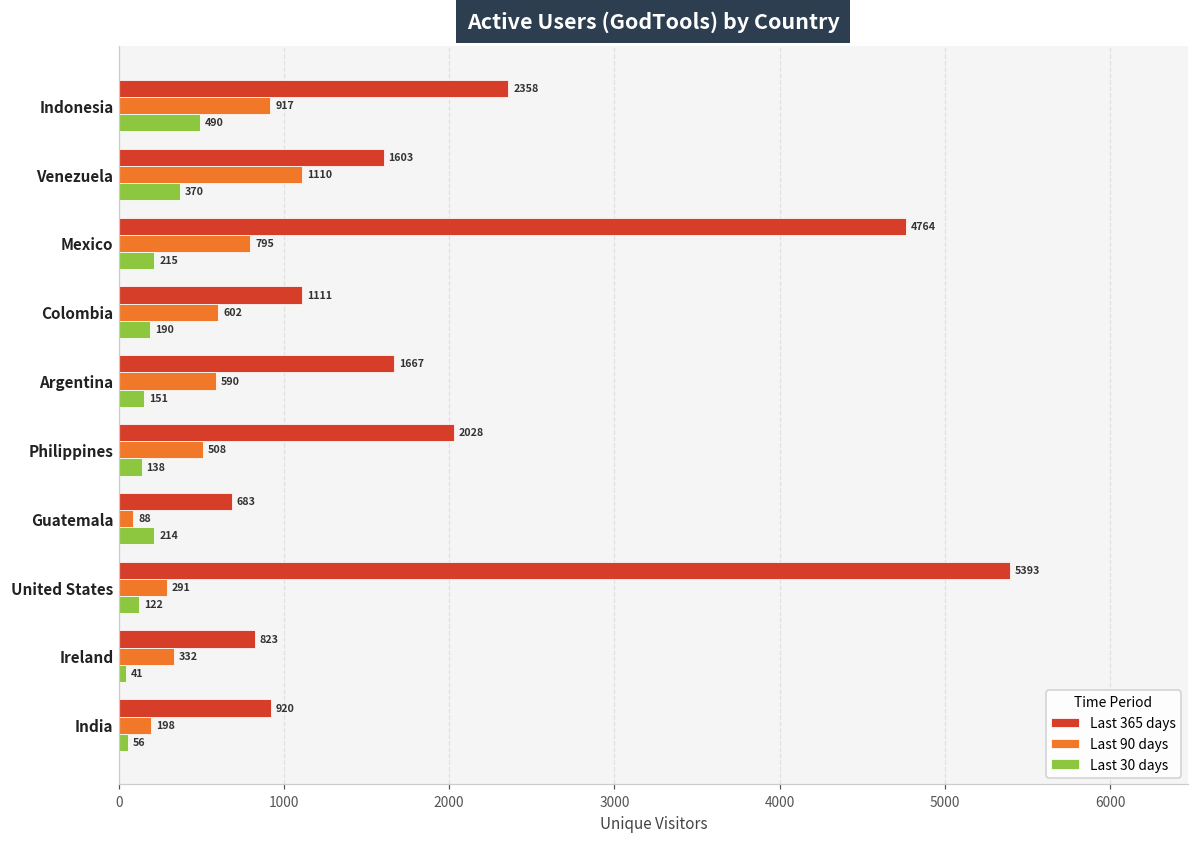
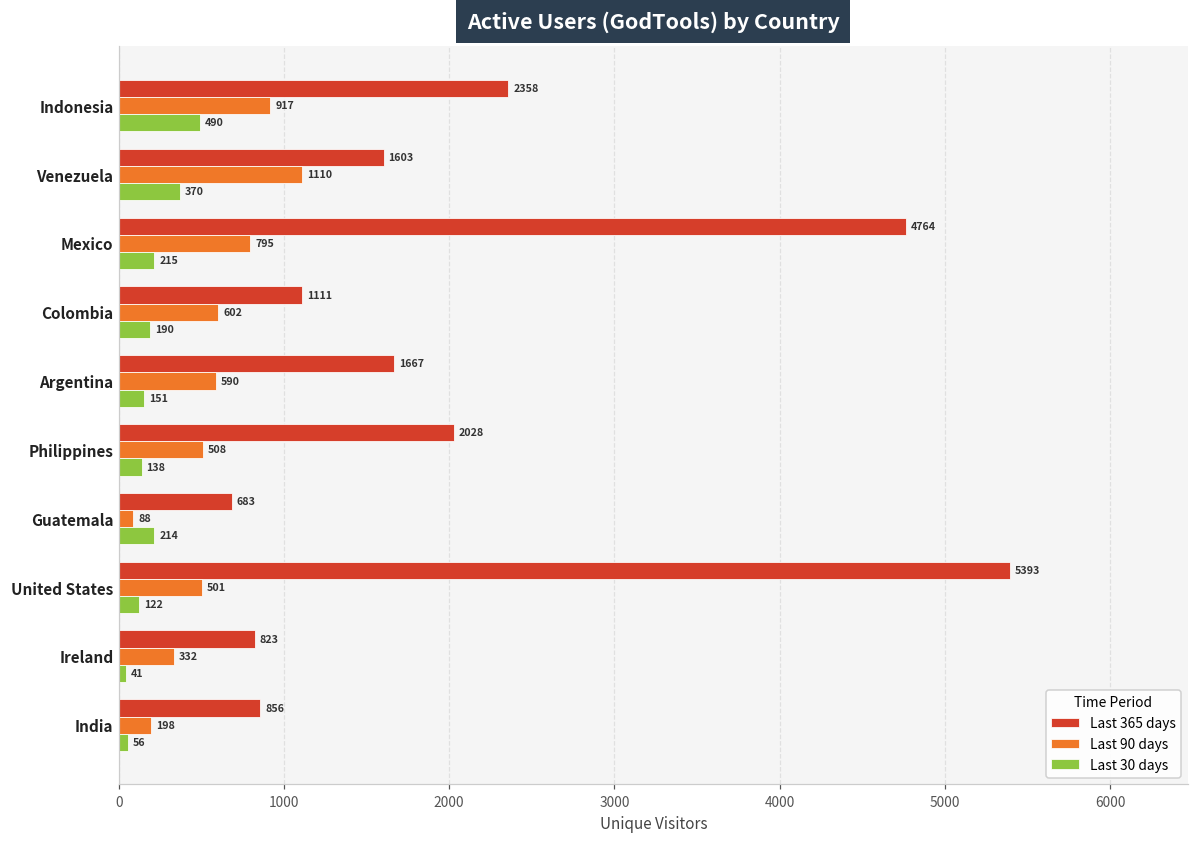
  {
    "Last 365 days": {
      "Indonesia": 2358,
      "Venezuela": 1603,
      "Mexico": 4764,
      "Colombia": 1111,
      "Argentina": 1667,
      "Philippines": 2028,
      "Guatemala": 683,
      "United States": 5393,
      "Ireland": 823,
-     "India": 920
+     "India": 856
    },
    "Last 90 days": {
      "Indonesia": 917,
      "Venezuela": 1110,
      "Mexico": 795,
      "Colombia": 602,
      "Argentina": 590,
      "Philippines": 508,
      "Guatemala": 88,
-     "United States": 291,
+     "United States": 501,
      "Ireland": 332,
      "India": 198
    },
    "Last 30 days": {
      "Indonesia": 490,
      "Venezuela": 370,
      "Mexico": 215,
      "Colombia": 190,
      "Argentina": 151,
      "Philippines": 138,
      "Guatemala": 214,
      "United States": 122,
      "Ireland": 41,
      "India": 56
    }
  }
